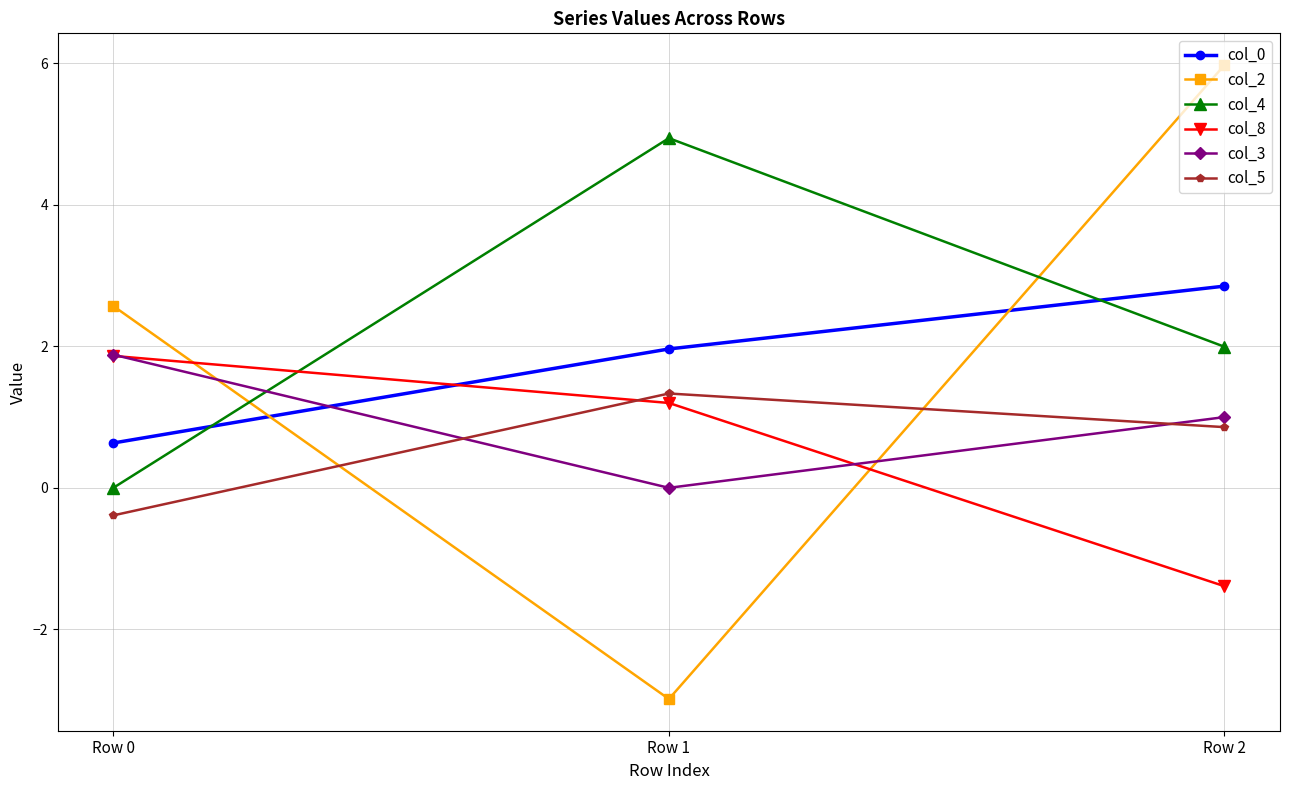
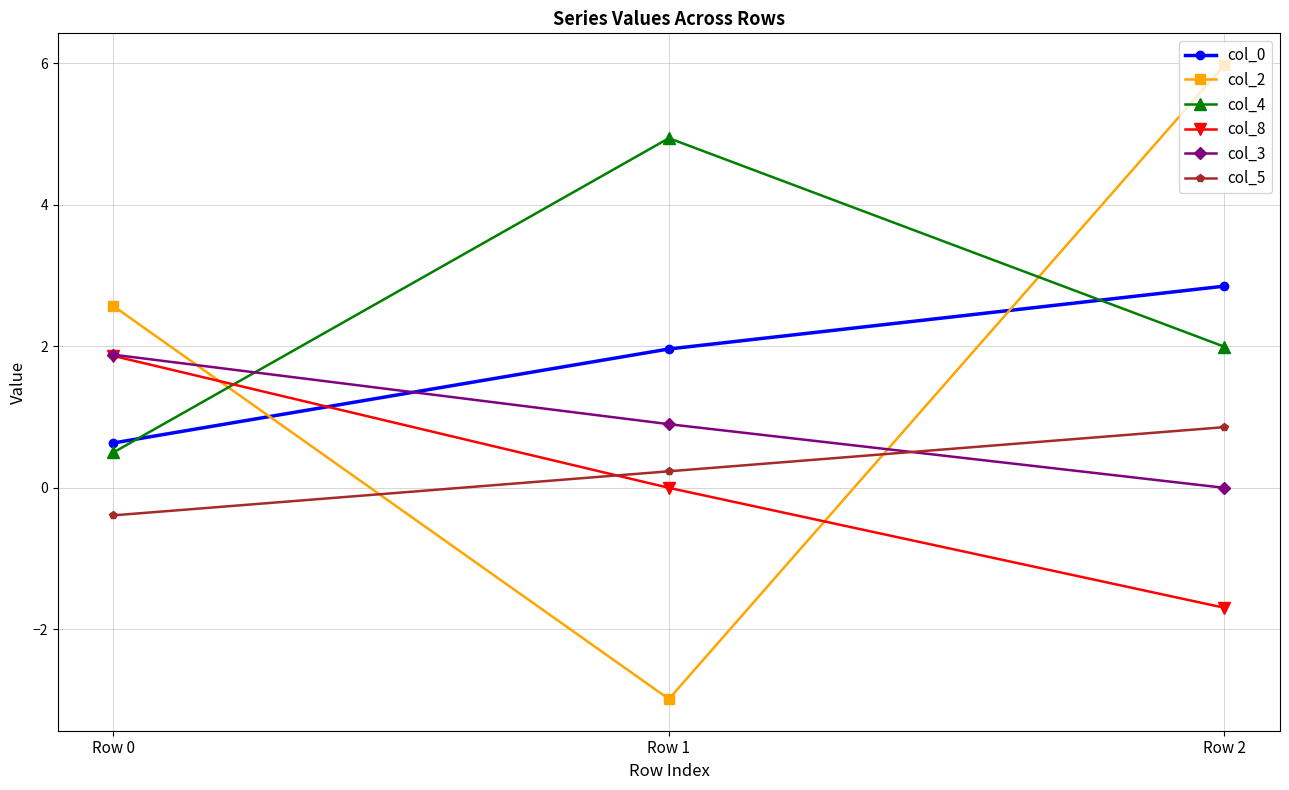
  {
    "col_0": {
      "Row 0": 0.6,
      "Row 1": 2.0,
      "Row 2": 2.9
    },
    "col_2": {
      "Row 0": 2.6,
      "Row 1": -3.0
    },
    "col_4": {
-     "Row 0": 0.0,
+     "Row 0": 0.5,
      "Row 1": 4.9,
      "Row 2": 2.0
    },
    "col_8": {
-     "Row 1": 1.2,
-     "Row 2": -1.4
+     "Row 1": 0.0,
+     "Row 2": -1.7
    },
    "col_3": {
-     "Row 1": 0.0,
-     "Row 2": 1
+     "Row 1": 0.9,
+     "Row 2": 0
    },
    "col_5": {
      "Row 0": -0.4,
-     "Row 1": 1.3,
+     "Row 1": 0.2,
      "Row 2": 0.9
    }
  }
